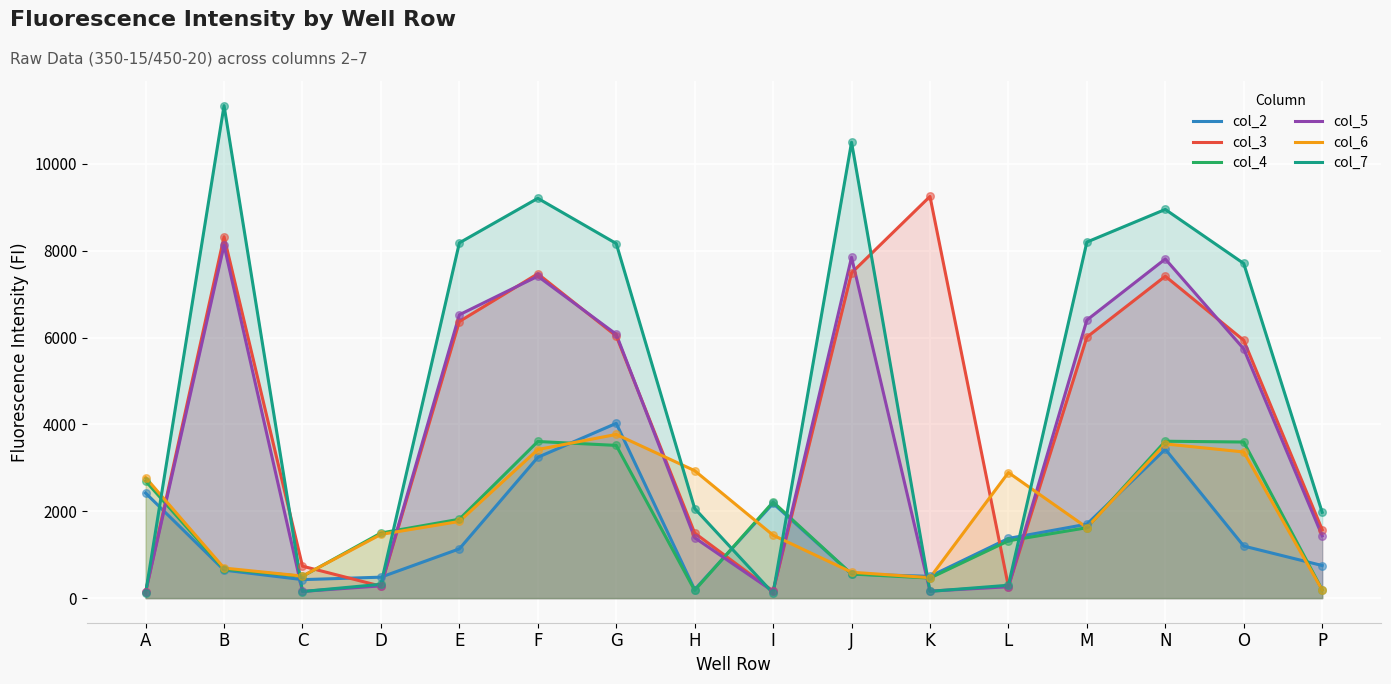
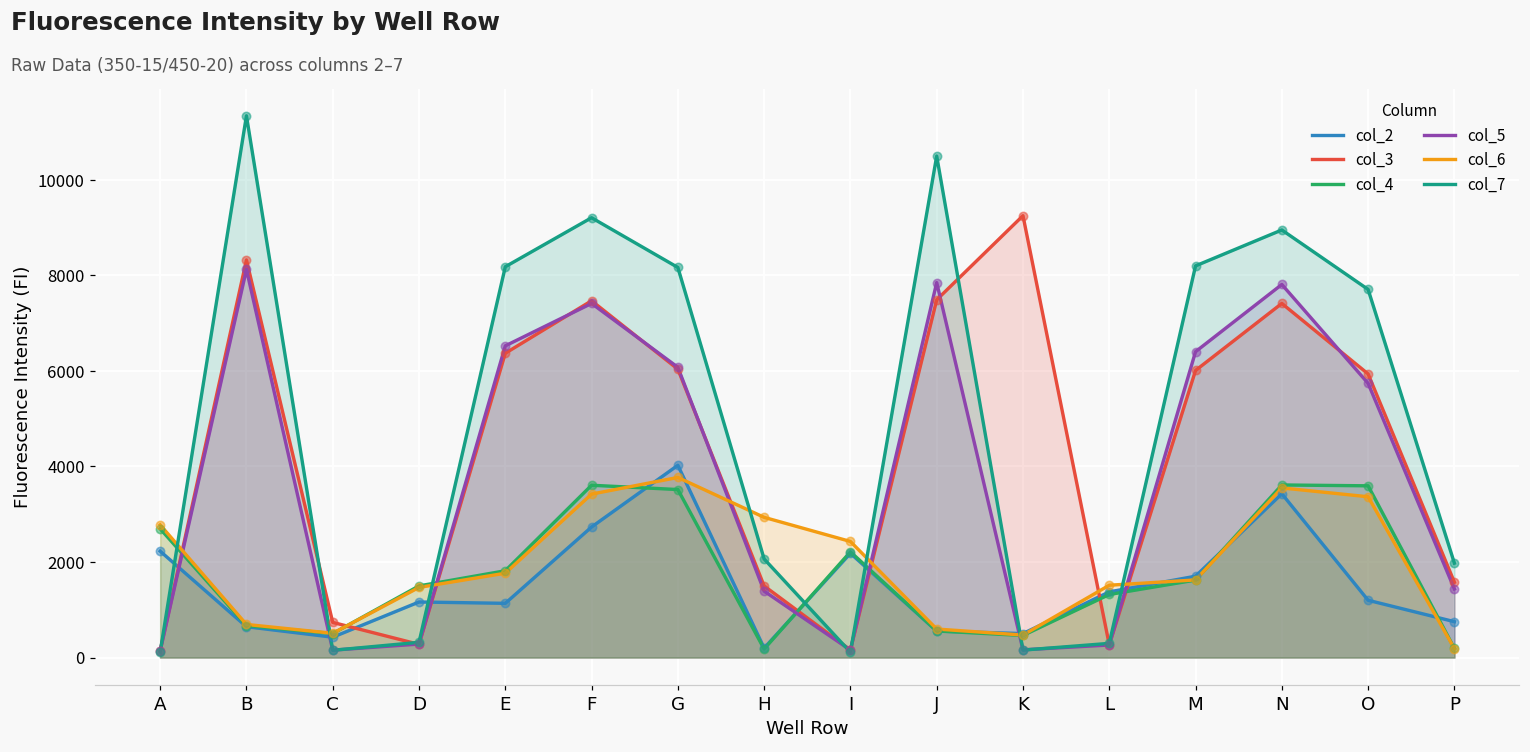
  {
    "col_2": {
-     "A": 2400,
+     "A": 2200,
      "C": 400,
-     "D": 500,
+     "D": 1200,
      "E": 1100,
-     "F": 3200,
+     "F": 2700,
      "G": 4000,
      "M": 1700,
      "N": 3400,
      "O": 1200,
      "P": 800
    },
    "col_3": {
      "B": 8300,
      "C": 700,
      "E": 6400,
      "H": 1500,
      "J": 7500,
      "K": 9200,
      "M": 6000,
      "N": 7400,
      "O": 5900,
      "P": 1600
    },
    "col_5": {
      "B": 8100,
      "E": 6500,
      "H": 1400,
      "J": 7800,
      "M": 6400,
      "N": 7800,
      "O": 5700,
      "P": 1400
    },
    "col_6": {
      "A": 2800,
      "F": 3400,
      "G": 3800,
      "H": 2900,
-     "I": 1400,
-     "L": 2900,
+     "I": 2400,
+     "L": 1500,
      "N": 3600,
      "O": 3400
    }
  }
